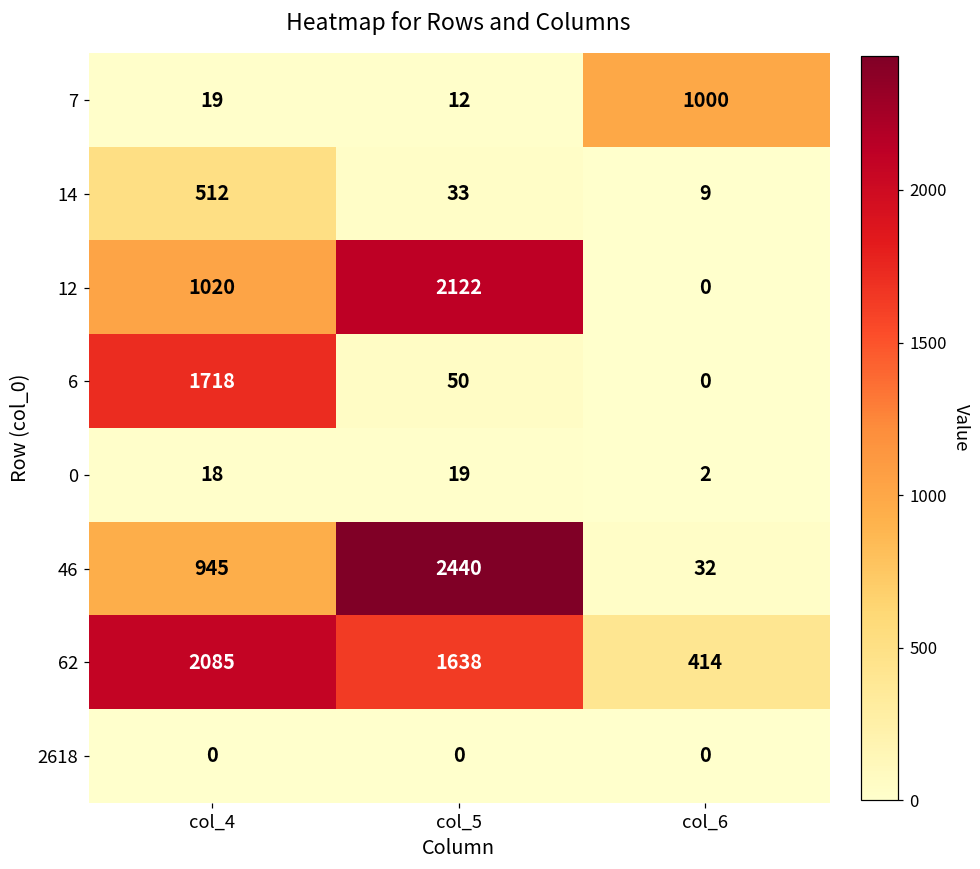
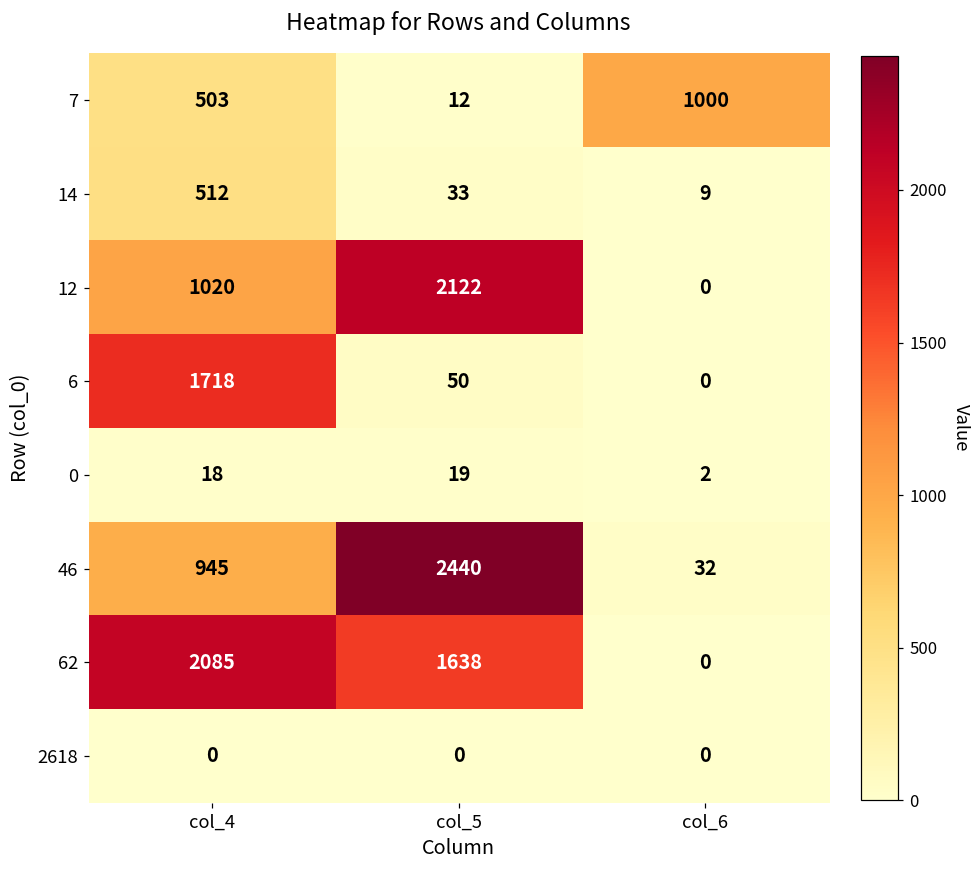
  {
    "7": {
-     "col_4": 19,
+     "col_4": 503,
      "col_5": 12,
      "col_6": 1000
    },
    "14": {
      "col_4": 512,
      "col_5": 33,
      "col_6": 9
    },
    "12": {
      "col_4": 1020,
      "col_5": 2122,
      "col_6": 0
    },
    "6": {
      "col_4": 1718,
      "col_5": 50,
      "col_6": 0
    },
    "0": {
      "col_4": 18,
      "col_5": 19,
      "col_6": 2
    },
    "46": {
      "col_4": 945,
      "col_5": 2440,
      "col_6": 32
    },
    "62": {
      "col_4": 2085,
      "col_5": 1638,
-     "col_6": 414
+     "col_6": 0
    },
    "2618": {
      "col_4": 0,
      "col_5": 0,
      "col_6": 0
    }
  }
